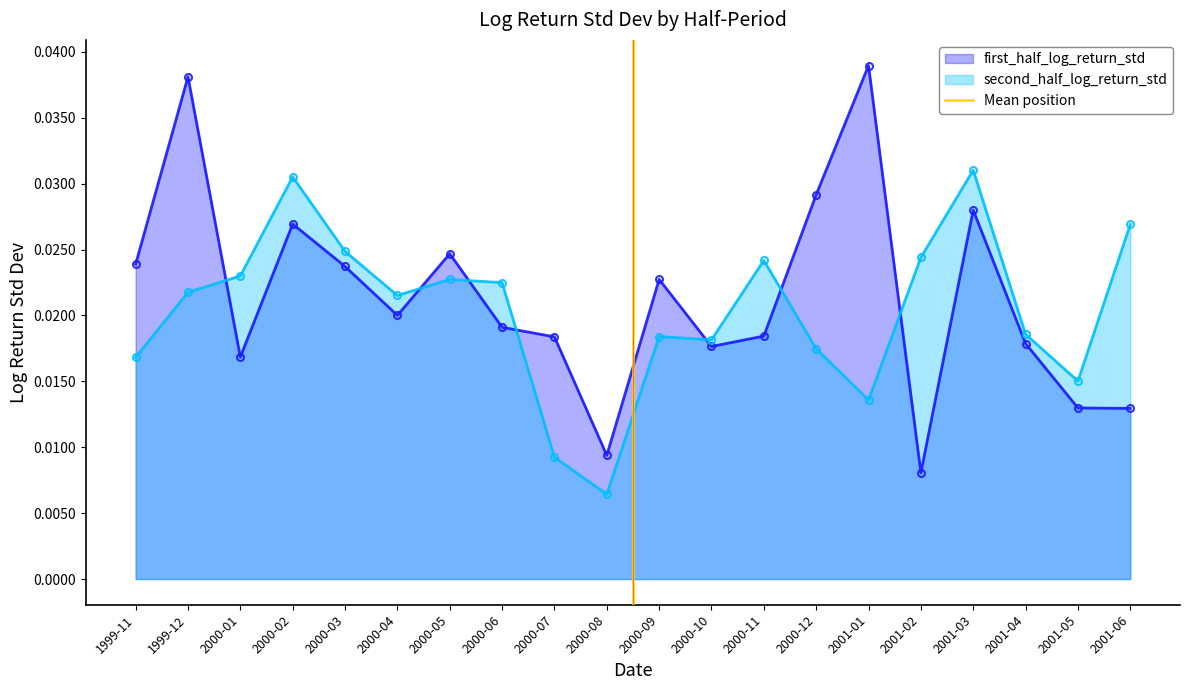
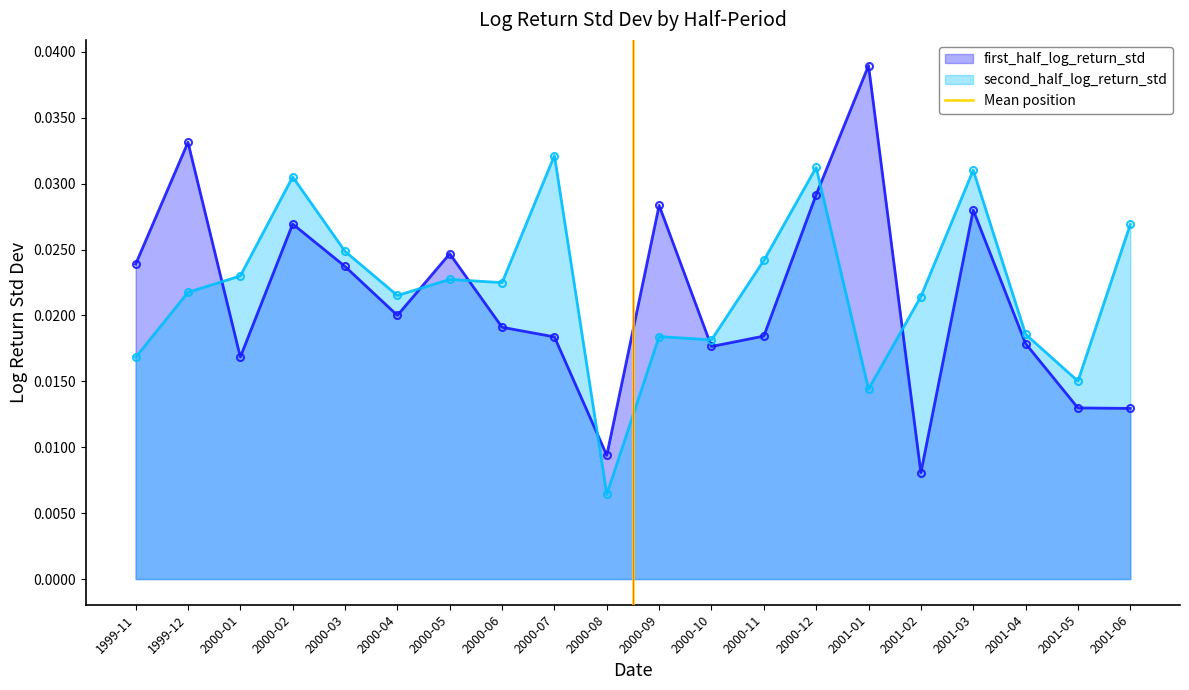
  {
    "first_half_log_return_std": {
      "1999-11": 0.0239,
-     "1999-12": 0.0381,
+     "1999-12": 0.0331,
      "2000-01": 0.0168,
      "2000-02": 0.0269,
      "2000-03": 0.0237,
      "2000-04": 0.0200,
      "2000-05": 0.0247,
      "2000-06": 0.0191,
      "2000-07": 0.0184,
      "2000-08": 0.0094,
-     "2000-09": 0.0227,
+     "2000-09": 0.0283,
      "2000-10": 0.0176,
      "2000-11": 0.0184,
      "2000-12": 0.0292,
      "2001-01": 0.0390,
      "2001-02": 0.0081,
      "2001-03": 0.0280,
      "2001-04": 0.0179,
      "2001-05": 0.0130,
      "2001-06": 0.0129
    },
    "second_half_log_return_std": {
      "1999-11": 0.0168,
      "1999-12": 0.0218,
      "2000-01": 0.0230,
      "2000-02": 0.0305,
      "2000-03": 0.0249,
      "2000-04": 0.0215,
      "2000-05": 0.0227,
      "2000-06": 0.0225,
-     "2000-07": 0.0092,
+     "2000-07": 0.0321,
      "2000-08": 0.0064,
      "2000-09": 0.0184,
      "2000-10": 0.0181,
      "2000-11": 0.0242,
-     "2000-12": 0.0175,
-     "2001-01": 0.0136,
-     "2001-02": 0.0244,
+     "2000-12": 0.0312,
+     "2001-01": 0.0144,
+     "2001-02": 0.0214,
      "2001-03": 0.0310,
      "2001-04": 0.0186,
      "2001-05": 0.0150,
      "2001-06": 0.0269
    }
  }
